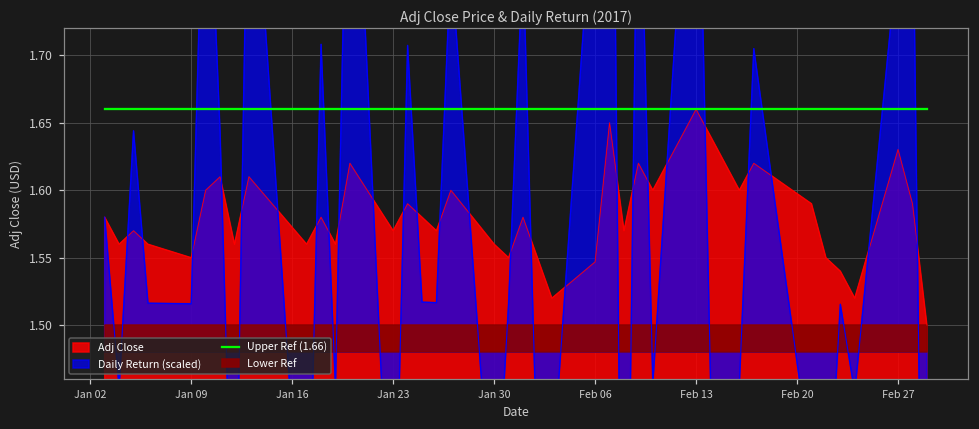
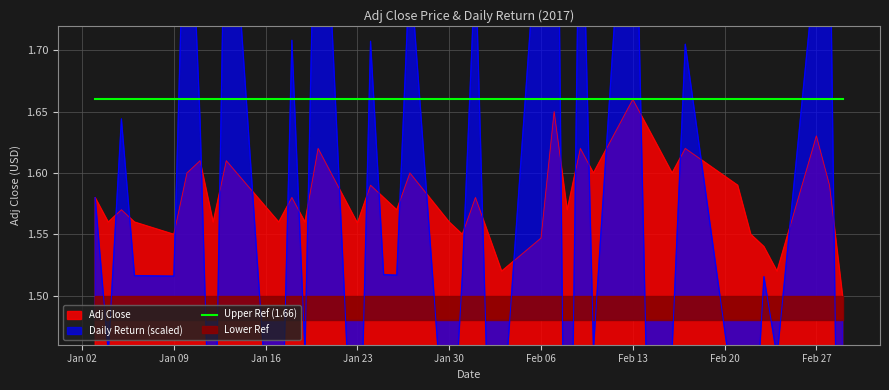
  {
    "Adj Close": {
      "Jan 09": 1.550,
-     "Jan 23": 1.570,
+     "Jan 23": 1.559,
      "Jan 30": 1.560,
      "Feb 06": 1.547,
      "Feb 27": 1.630
    },
    "Upper Ref (1.66)": {
      "Jan 09": 1.660,
      "Jan 23": 1.660,
      "Jan 30": 1.660,
      "Feb 06": 1.660,
      "Feb 27": 1.660
    },
    "Lower Ref": {
      "Jan 09": 1.500,
      "Feb 06": 1.500,
      "Feb 13": 1.500,
      "Feb 27": 1.500
    }
  }
